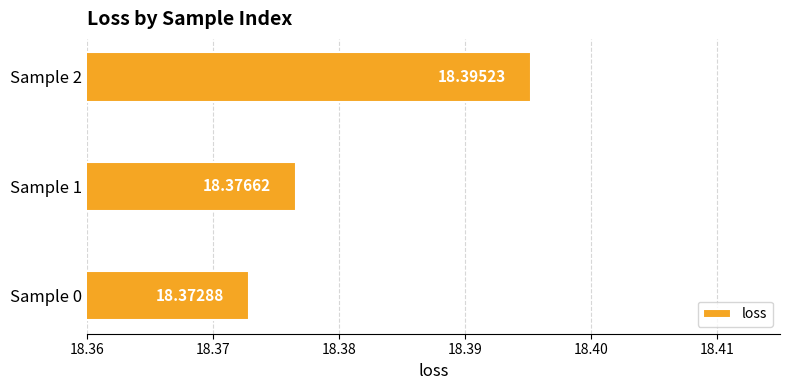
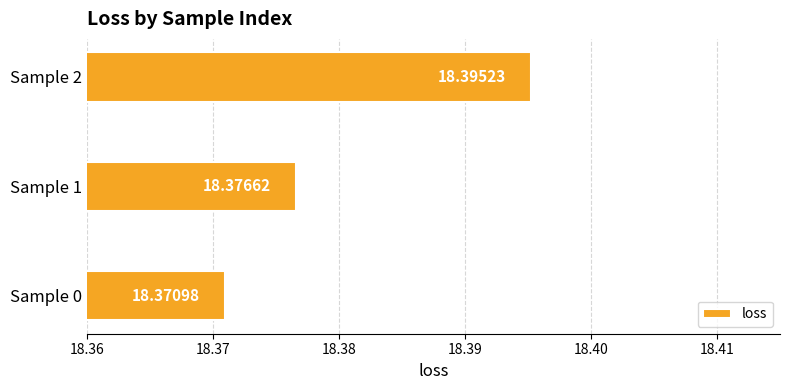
  {
    "Sample 2": 18.39523,
    "Sample 1": 18.37662,
-   "Sample 0": 18.37288
+   "Sample 0": 18.37098
  }
